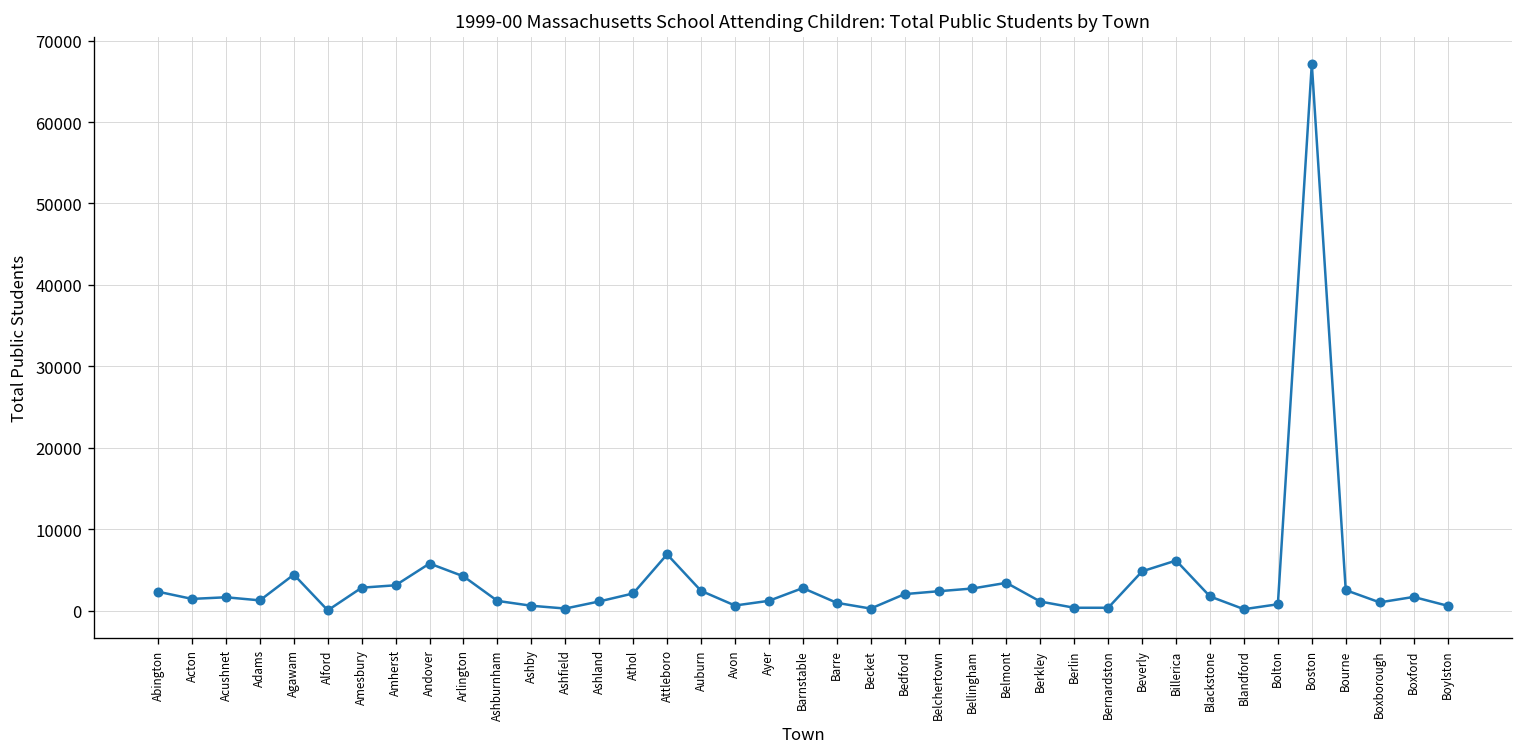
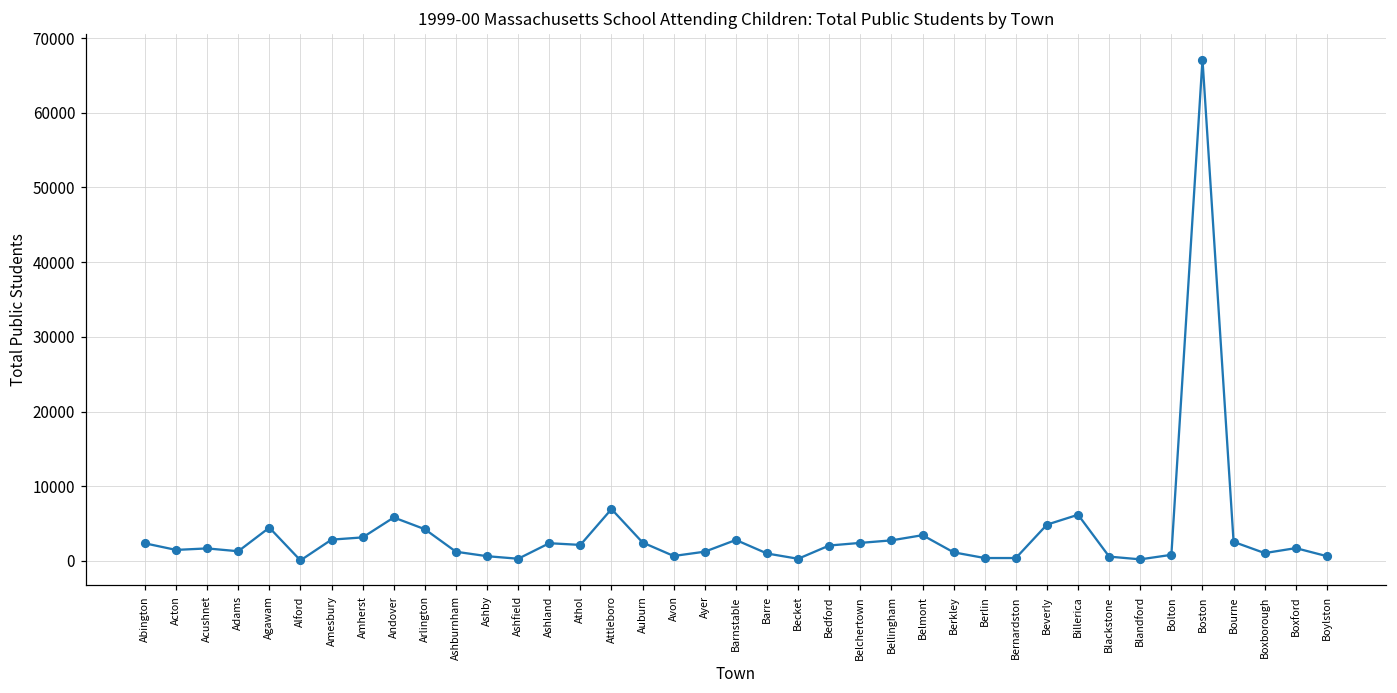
  {
    "Abington": 2000,
    "Acton": 1000,
    "Acushnet": 2000,
    "Adams": 1000,
    "Agawam": 4000,
    "Alford": 0,
    "Amesbury": 3000,
    "Amherst": 3000,
    "Andover": 6000,
    "Arlington": 4000,
    "Ashburnham": 1000,
    "Ashby": 1000,
    "Ashfield": 0,
-   "Ashland": 1000,
+   "Ashland": 2000,
    "Athol": 2000,
    "Attleboro": 7000,
    "Auburn": 2000,
    "Avon": 1000,
    "Ayer": 1000,
    "Barnstable": 3000,
    "Barre": 1000,
    "Becket": 0,
    "Bedford": 2000,
    "Belchertown": 2000,
    "Bellingham": 3000,
    "Belmont": 3000,
    "Berkley": 1000,
    "Berlin": 0,
    "Bernardston": 0,
    "Beverly": 5000,
    "Billerica": 6000,
-   "Blackstone": 2000,
+   "Blackstone": 1000,
    "Blandford": 0,
    "Bolton": 1000,
    "Boston": 67000,
    "Bourne": 3000,
    "Boxborough": 1000,
    "Boxford": 2000,
    "Boylston": 1000
  }
